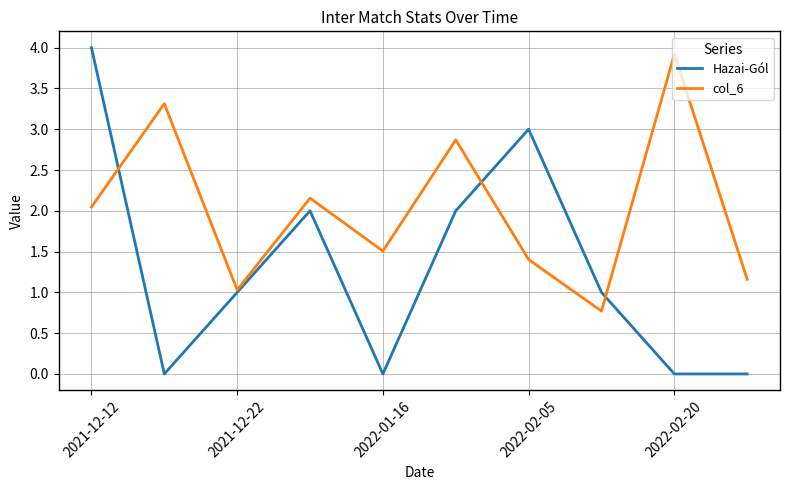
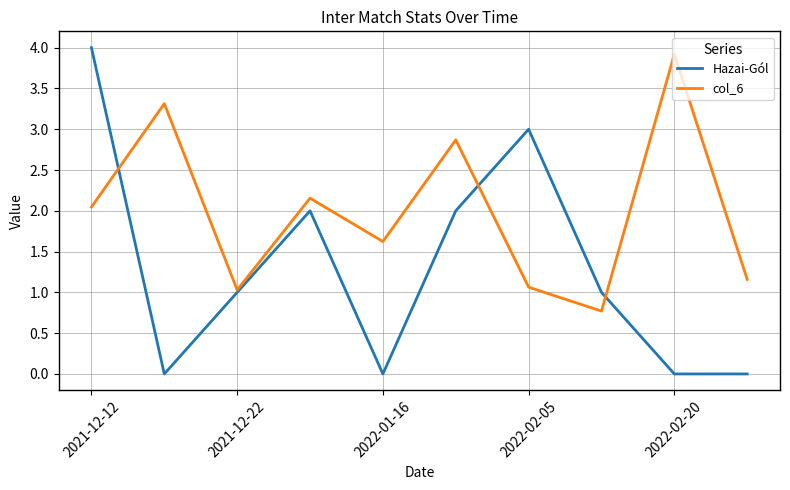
  {
    "Hazai-Gól": {
      "2021-12-12": 4.0,
      "2022-01-16": 0.0,
      "2022-02-05": 3.0,
      "2022-02-20": 0.0
    },
    "col_6": {
      "2021-12-12": 2.0,
-     "2022-01-16": 1.5,
-     "2022-02-05": 1.4
+     "2022-01-16": 1.6,
+     "2022-02-05": 1.1
    }
  }
